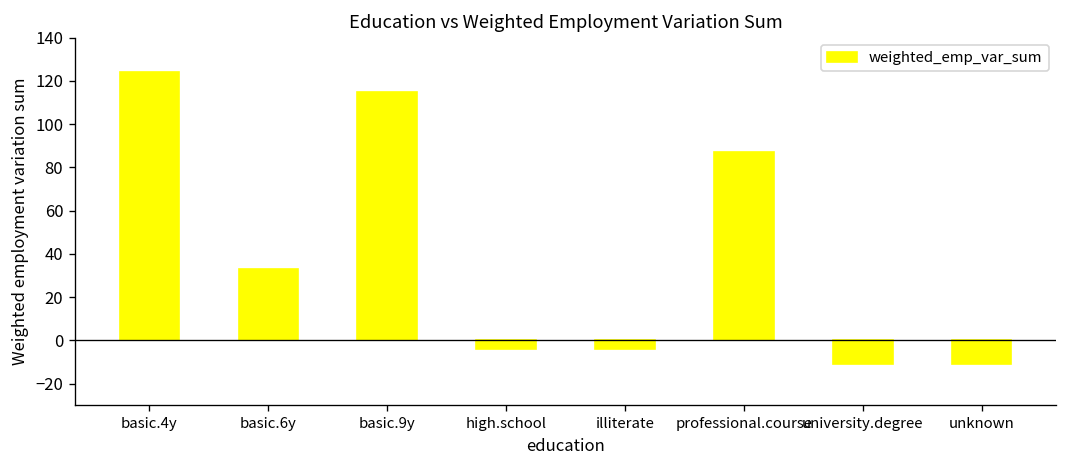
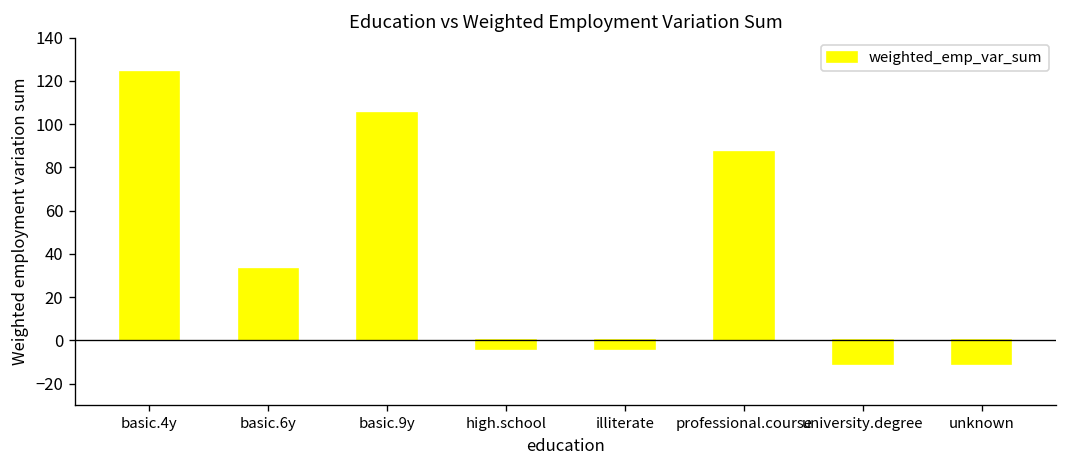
  {
    "basic.4y": 124,
    "basic.6y": 33,
-   "basic.9y": 115,
+   "basic.9y": 105,
    "high.school": -4,
    "illiterate": -4,
    "professional.course": 87,
    "university.degree": -11,
    "unknown": -11
  }
